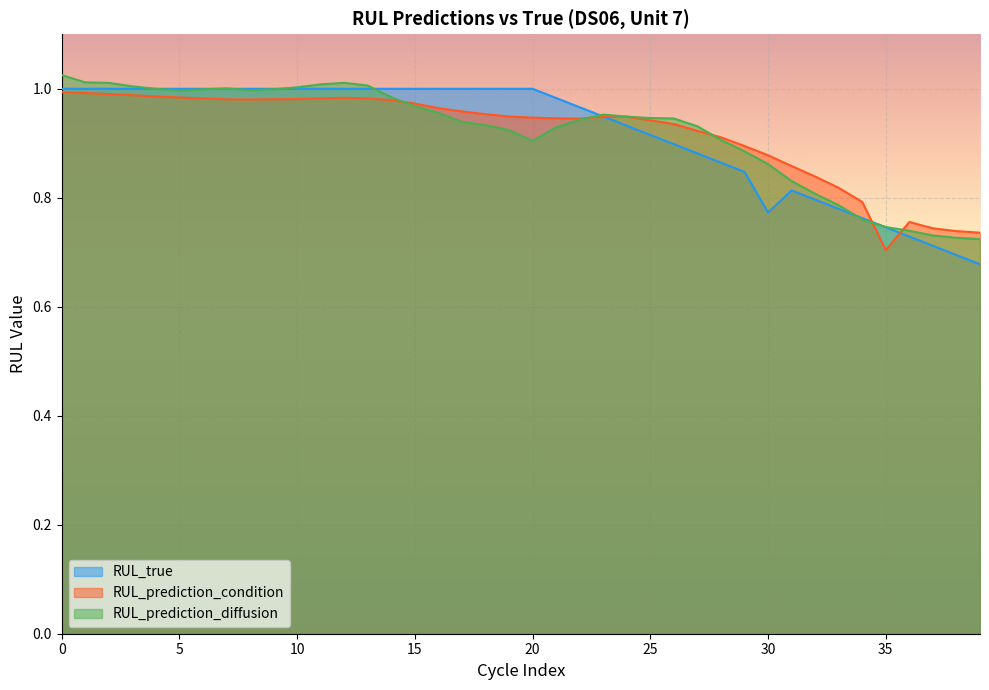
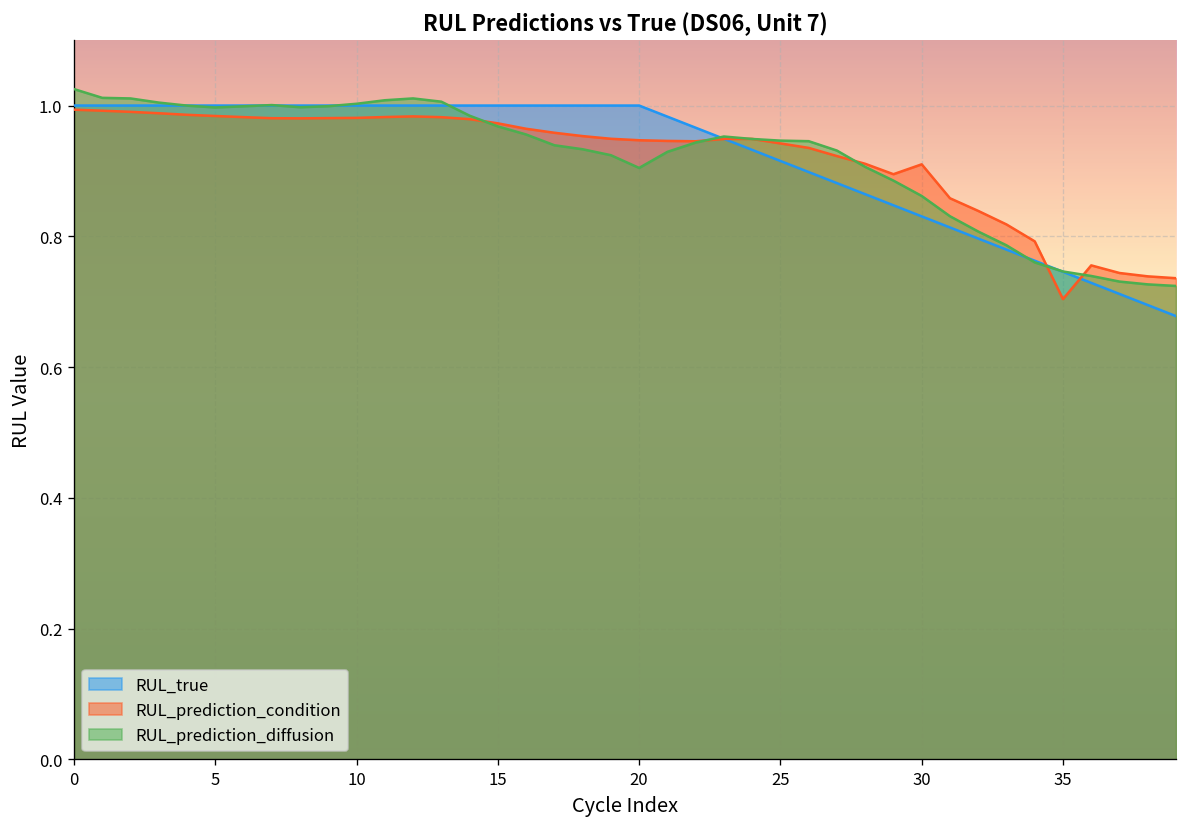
  {
    "RUL_true": {
      "0": 1.00,
      "15": 1.00,
      "20": 1.00,
      "25": 0.92,
-     "30": 0.77
+     "30": 0.83
    },
    "RUL_prediction_condition": {
      "0": 0.99,
      "5": 0.98,
      "10": 0.98,
      "15": 0.97,
      "20": 0.95,
-     "30": 0.88,
+     "30": 0.91,
      "35": 0.70
    },
    "RUL_prediction_diffusion": {
      "0": 1.03,
      "15": 0.97,
      "20": 0.90,
      "30": 0.86
    }
  }
